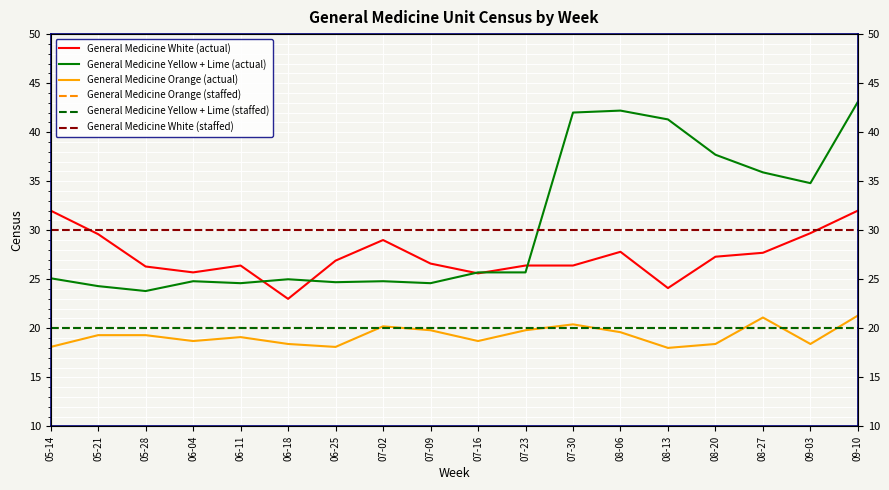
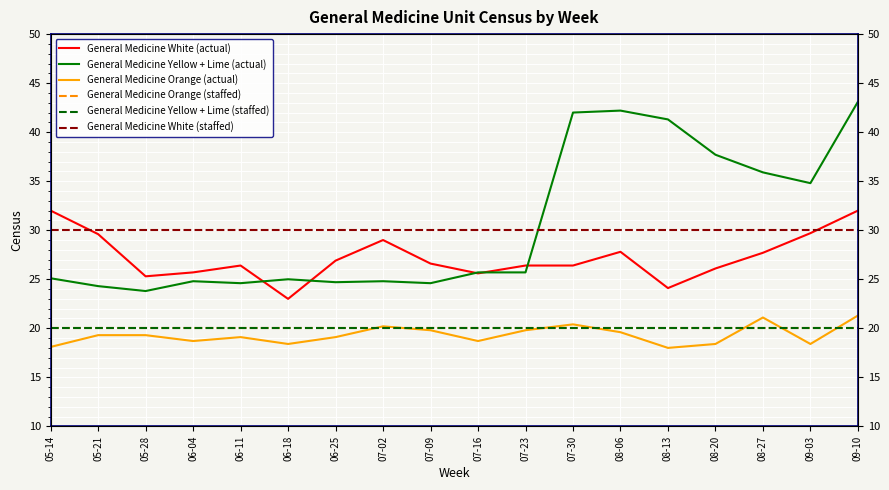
  {
    "General Medicine White (actual)": {
      "05-14": 32,
      "05-21": 30,
-     "05-28": 26,
+     "05-28": 25,
      "06-04": 26,
      "06-11": 26,
      "06-18": 23,
      "06-25": 27,
      "07-02": 29,
      "07-09": 27,
      "07-23": 26,
      "07-30": 26,
      "08-06": 28,
      "08-13": 24,
-     "08-20": 27,
+     "08-20": 26,
      "08-27": 28,
      "09-03": 30,
      "09-10": 32
    },
    "General Medicine Orange (actual)": {
      "05-14": 18,
      "05-21": 19,
      "05-28": 19,
      "06-04": 19,
      "06-11": 19,
      "06-18": 18,
-     "06-25": 18,
+     "06-25": 19,
      "07-16": 19,
      "07-30": 20,
      "08-06": 20,
      "08-13": 18,
      "08-20": 18,
      "08-27": 21,
      "09-03": 18,
      "09-10": 21
    },
    "General Medicine White (staffed)": {
      "05-14": 30,
      "05-21": 30,
      "05-28": 30,
      "06-04": 30,
      "06-11": 30,
      "06-18": 30,
      "06-25": 30,
      "07-02": 30,
      "07-09": 30,
      "07-16": 30,
      "07-23": 30,
      "07-30": 30,
      "08-06": 30,
      "08-13": 30,
      "08-20": 30,
      "08-27": 30,
      "09-03": 30,
      "09-10": 30
    }
  }
